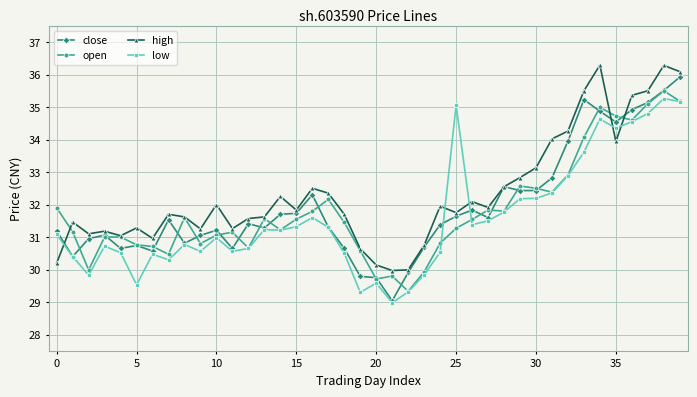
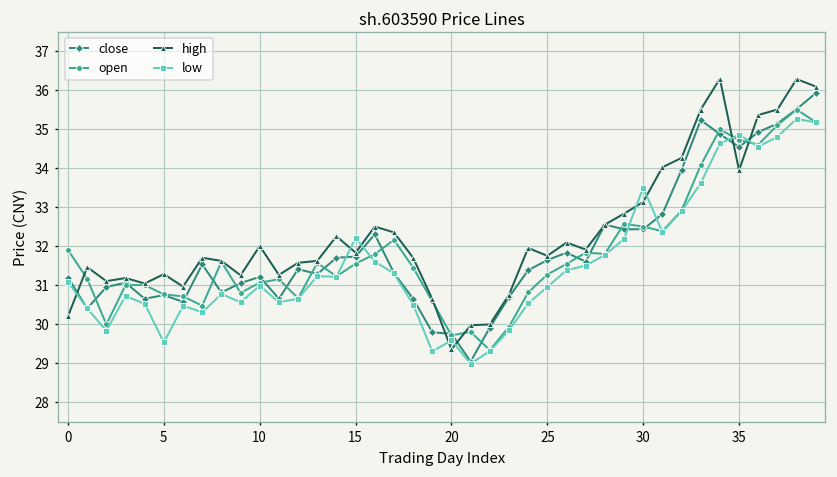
  {
    "high": {
      "0": 30.2,
      "5": 31.3,
      "10": 32.0,
      "15": 31.8,
-     "20": 30.1,
+     "20": 29.4,
      "25": 31.8,
      "30": 33.1,
      "35": 33.9
    },
    "low": {
      "0": 31.1,
      "5": 29.5,
      "10": 31.0,
-     "15": 31.3,
+     "15": 32.2,
      "20": 29.6,
-     "25": 35.1,
-     "30": 32.2,
-     "35": 34.4
+     "25": 31.0,
+     "30": 33.5,
+     "35": 34.9
    }
  }
